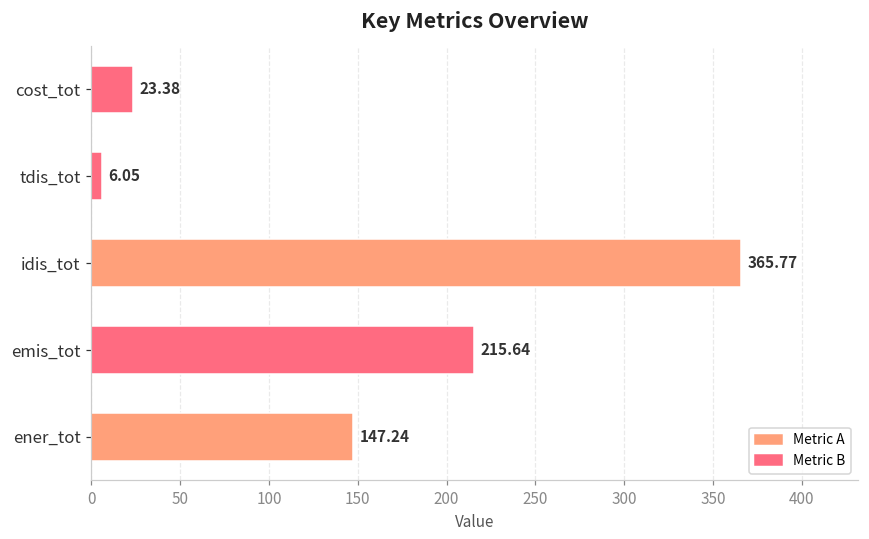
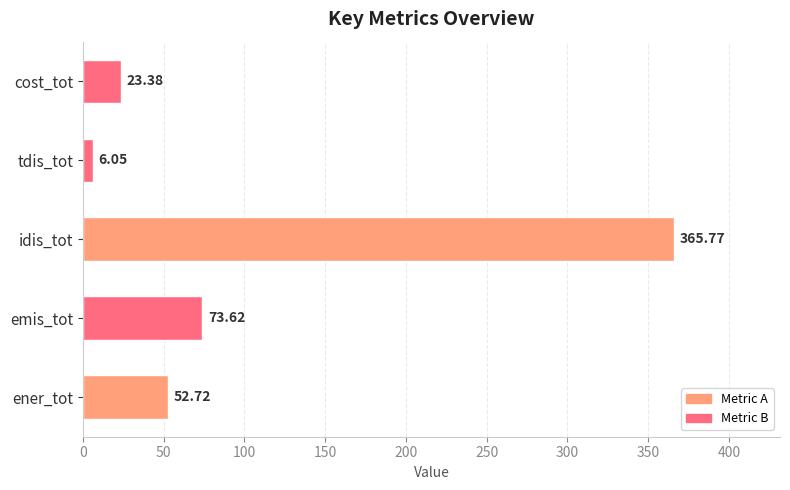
  {
    "cost_tot": 23.38,
    "tdis_tot": 6.05,
    "idis_tot": 365.77,
-   "emis_tot": 215.64,
-   "ener_tot": 147.24
+   "emis_tot": 73.62,
+   "ener_tot": 52.72
  }
